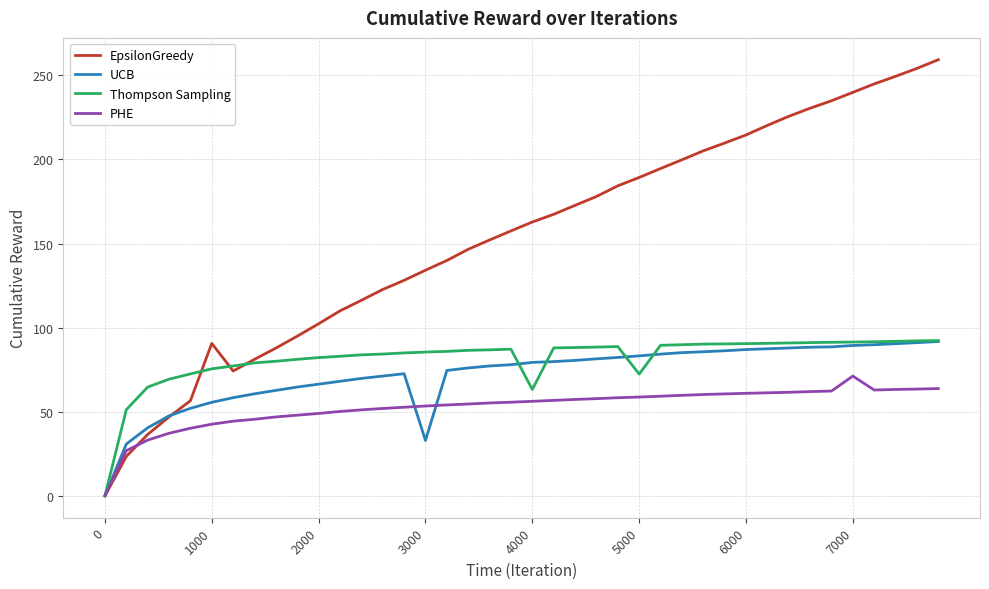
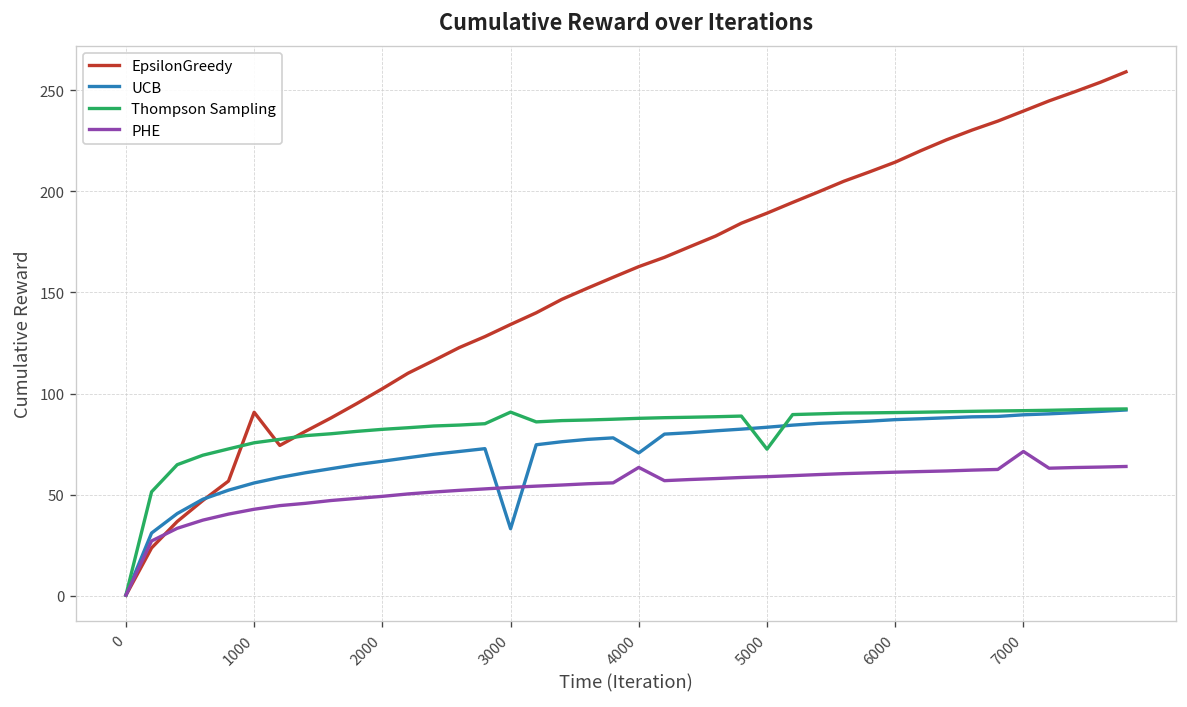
  {
    "EpsilonGreedy": {
      "1000": 91,
      "2000": 102,
      "3000": 134,
      "4000": 163,
      "5000": 189,
      "6000": 214,
      "7000": 240
    },
    "UCB": {
      "1000": 56,
      "2000": 67,
      "3000": 33,
-     "4000": 79,
+     "4000": 71,
      "5000": 83,
      "6000": 87,
      "7000": 90
    },
    "Thompson Sampling": {
      "1000": 76,
      "2000": 82,
-     "3000": 86,
-     "4000": 63,
+     "3000": 91,
+     "4000": 88,
      "5000": 73,
      "6000": 91,
      "7000": 92
    },
    "PHE": {
      "1000": 43,
      "2000": 49,
      "3000": 54,
-     "4000": 56,
+     "4000": 64,
      "5000": 59,
      "6000": 61,
      "7000": 71
    }
  }
